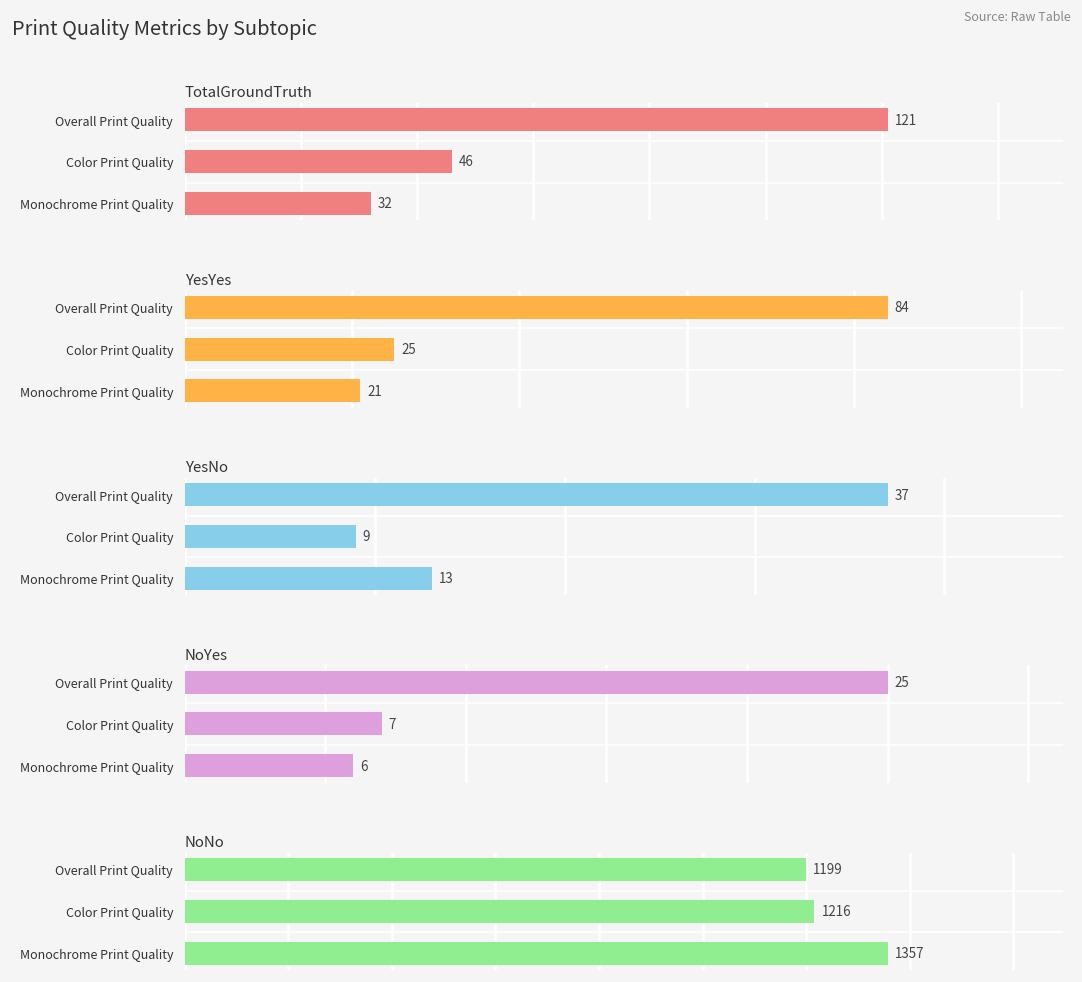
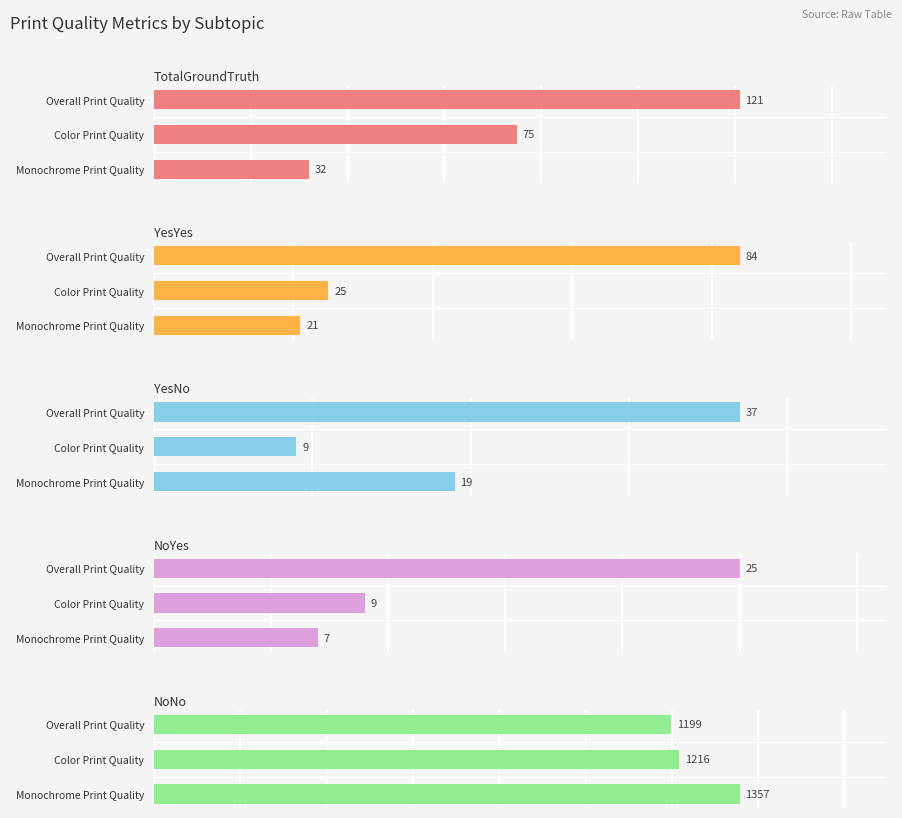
  {
    "TotalGroundTruth": {
      "Overall Print Quality": 121,
-     "Color Print Quality": 46,
+     "Color Print Quality": 75,
      "Monochrome Print Quality": 32
    },
    "YesYes": {
      "Overall Print Quality": 84,
      "Color Print Quality": 25,
      "Monochrome Print Quality": 21
    },
    "YesNo": {
      "Overall Print Quality": 37,
      "Color Print Quality": 9,
-     "Monochrome Print Quality": 13
+     "Monochrome Print Quality": 19
    },
    "NoYes": {
      "Overall Print Quality": 25,
-     "Color Print Quality": 7,
-     "Monochrome Print Quality": 6
+     "Color Print Quality": 9,
+     "Monochrome Print Quality": 7
    },
    "NoNo": {
      "Overall Print Quality": 1199,
      "Color Print Quality": 1216,
      "Monochrome Print Quality": 1357
    }
  }
